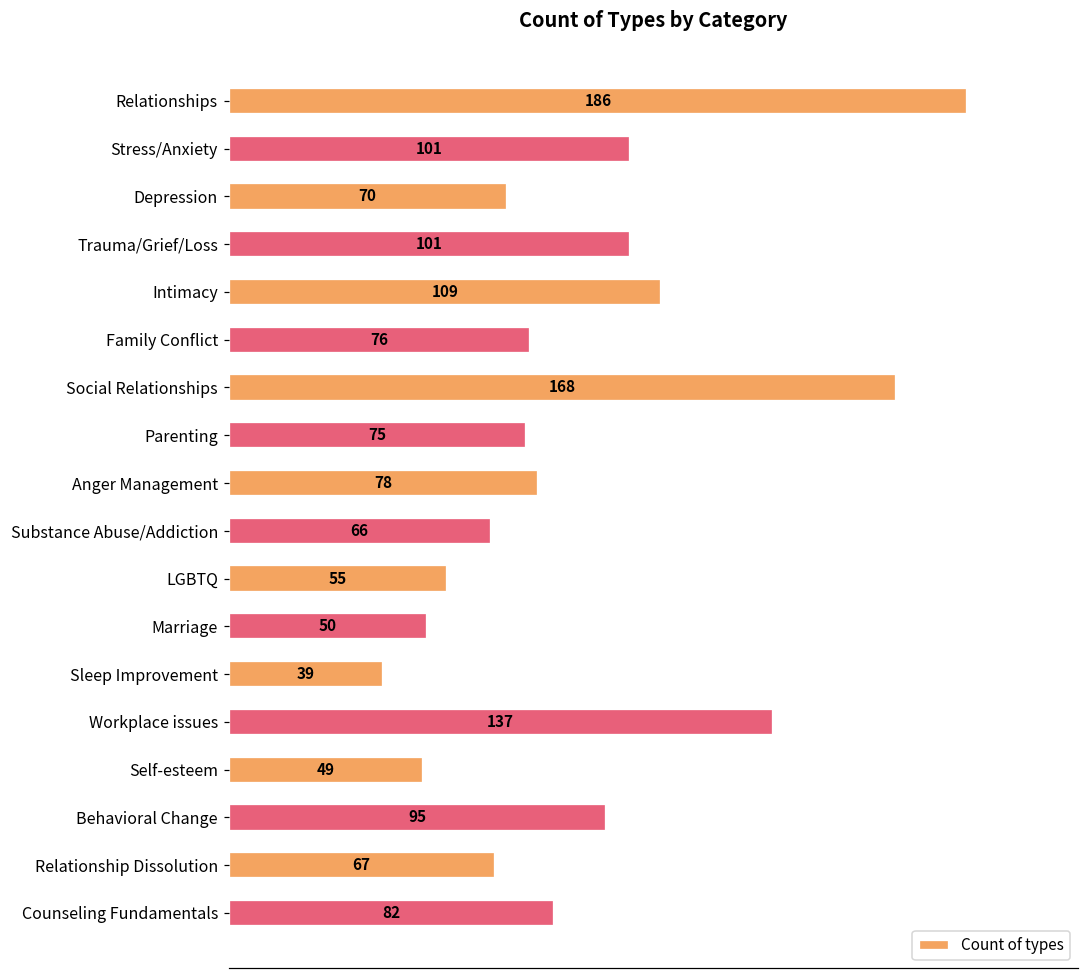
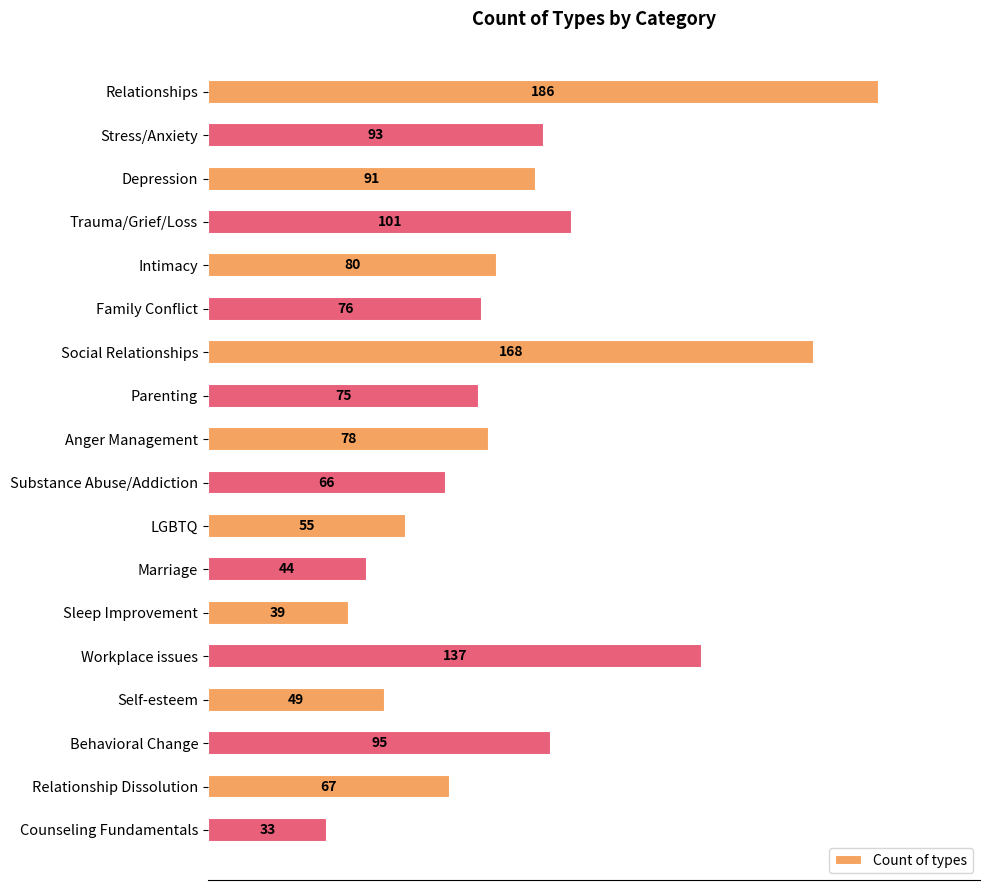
  {
    "Relationships": 186,
-   "Stress/Anxiety": 101,
-   "Depression": 70,
+   "Stress/Anxiety": 93,
+   "Depression": 91,
    "Trauma/Grief/Loss": 101,
-   "Intimacy": 109,
+   "Intimacy": 80,
    "Family Conflict": 76,
    "Social Relationships": 168,
    "Parenting": 75,
    "Anger Management": 78,
    "Substance Abuse/Addiction": 66,
    "LGBTQ": 55,
-   "Marriage": 50,
+   "Marriage": 44,
    "Sleep Improvement": 39,
    "Workplace issues": 137,
    "Self-esteem": 49,
    "Behavioral Change": 95,
    "Relationship Dissolution": 67,
-   "Counseling Fundamentals": 82
+   "Counseling Fundamentals": 33
  }
